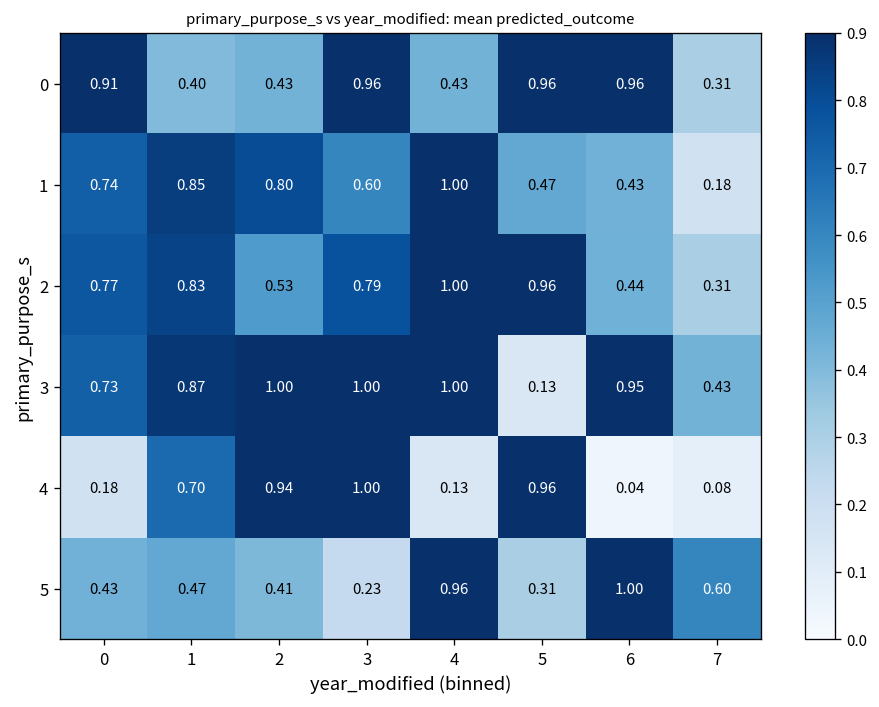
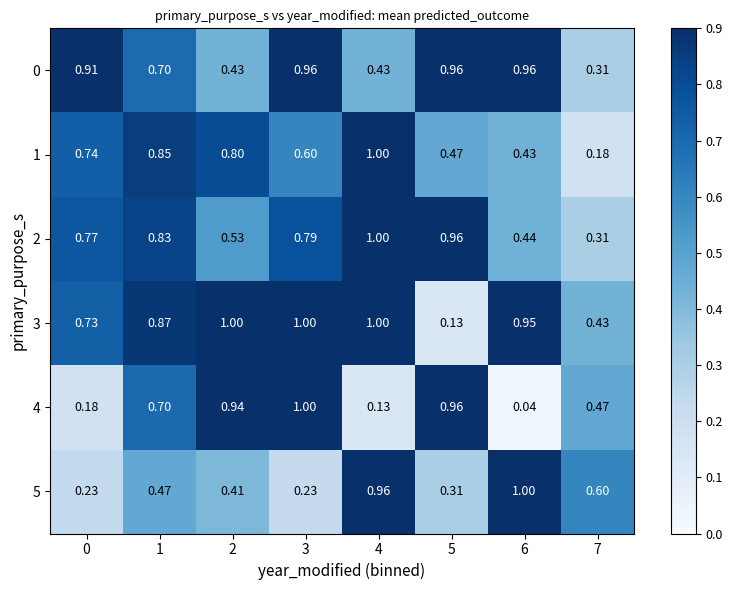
  {
    "0": {
      "0": 0.91,
-     "1": 0.40,
+     "1": 0.70,
      "2": 0.43,
      "3": 0.96,
      "4": 0.43,
      "5": 0.96,
      "6": 0.96,
      "7": 0.31
    },
    "1": {
      "0": 0.74,
      "1": 0.85,
      "2": 0.80,
      "3": 0.60,
      "4": 1.00,
      "5": 0.47,
      "6": 0.43,
      "7": 0.18
    },
    "2": {
      "0": 0.77,
      "1": 0.83,
      "2": 0.53,
      "3": 0.79,
      "4": 1.00,
      "5": 0.96,
      "6": 0.44,
      "7": 0.31
    },
    "3": {
      "0": 0.73,
      "1": 0.87,
      "2": 1.00,
      "3": 1.00,
      "4": 1.00,
      "5": 0.13,
      "6": 0.95,
      "7": 0.43
    },
    "4": {
      "0": 0.18,
      "1": 0.70,
      "2": 0.94,
      "3": 1.00,
      "4": 0.13,
      "5": 0.96,
      "6": 0.04,
-     "7": 0.08
+     "7": 0.47
    },
    "5": {
-     "0": 0.43,
+     "0": 0.23,
      "1": 0.47,
      "2": 0.41,
      "3": 0.23,
      "4": 0.96,
      "5": 0.31,
      "6": 1.00,
      "7": 0.60
    }
  }
